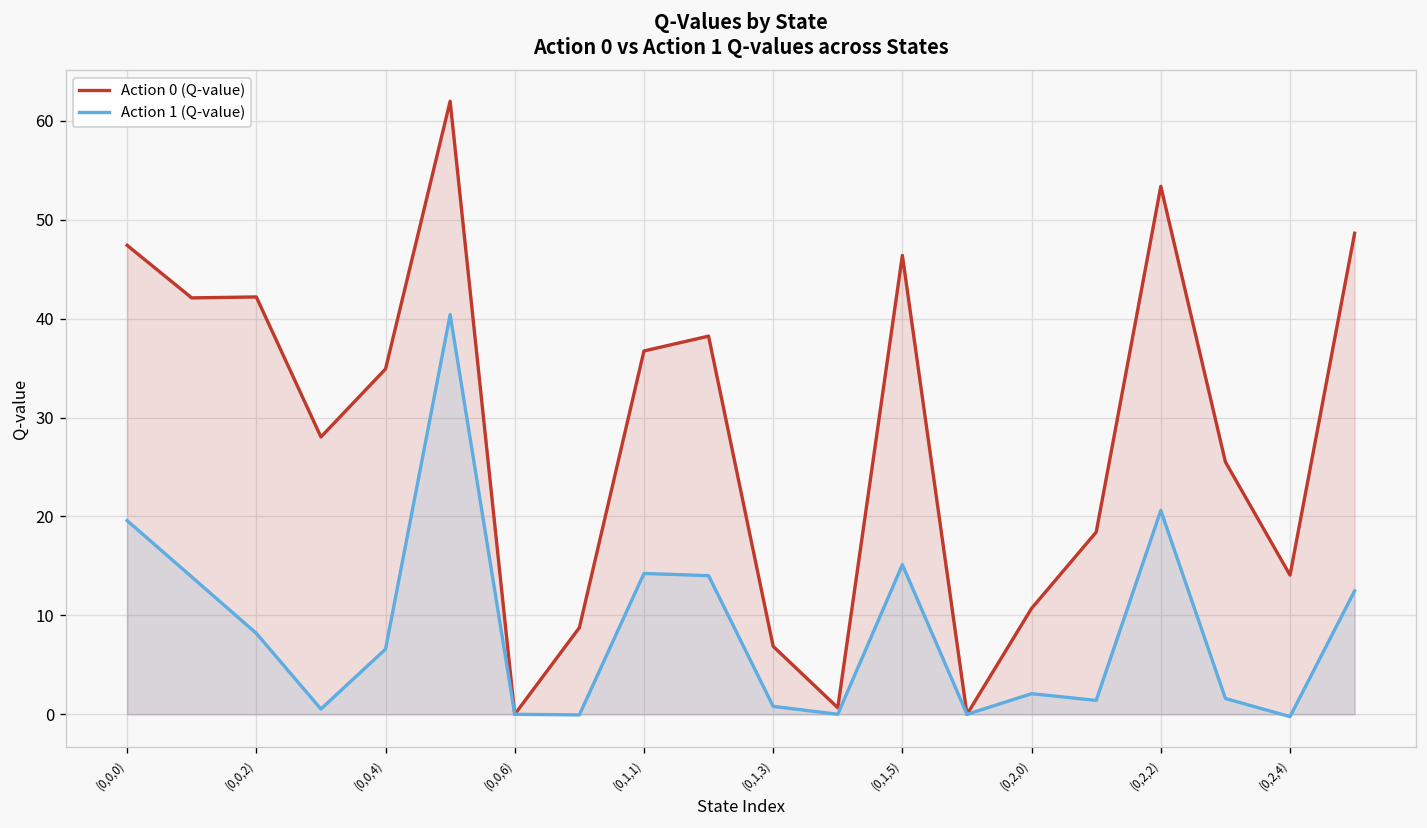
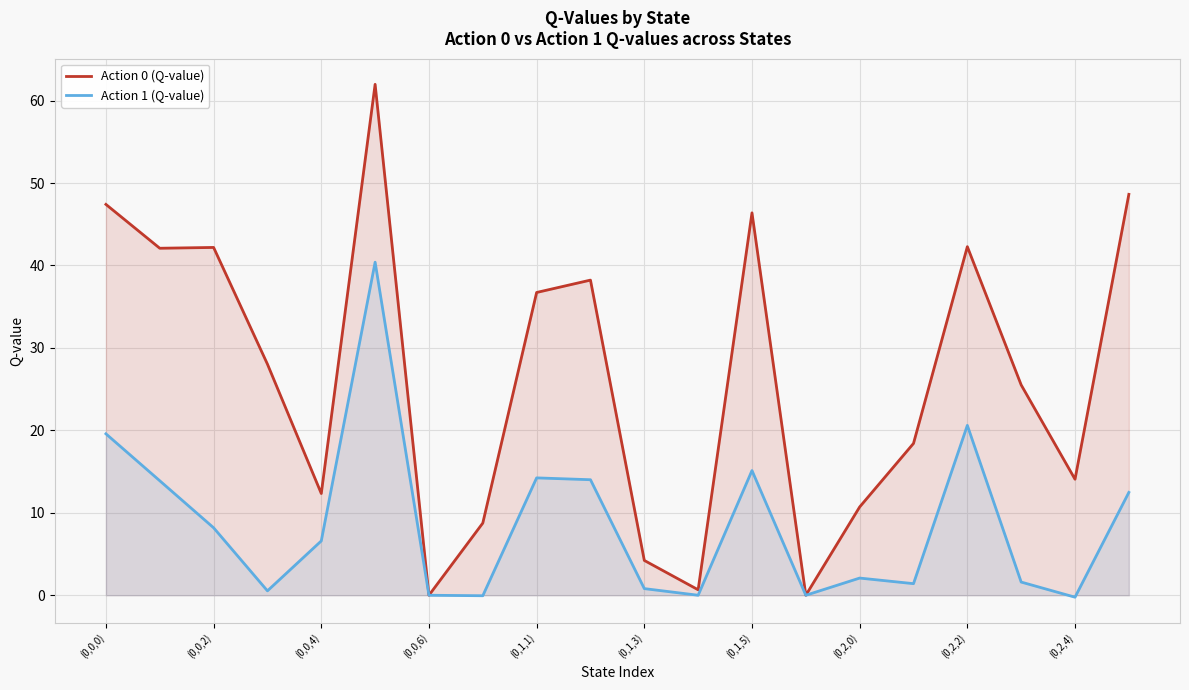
  {
    "Action 0 (Q-value)": {
      "(0,0,0)": 47,
      "(0,0,2)": 42,
-     "(0,0,4)": 35,
+     "(0,0,4)": 12,
      "(0,1,1)": 37,
-     "(0,1,3)": 7,
+     "(0,1,3)": 4,
      "(0,1,5)": 46,
      "(0,2,0)": 11,
-     "(0,2,2)": 53,
+     "(0,2,2)": 42,
      "(0,2,4)": 14
    }
  }
